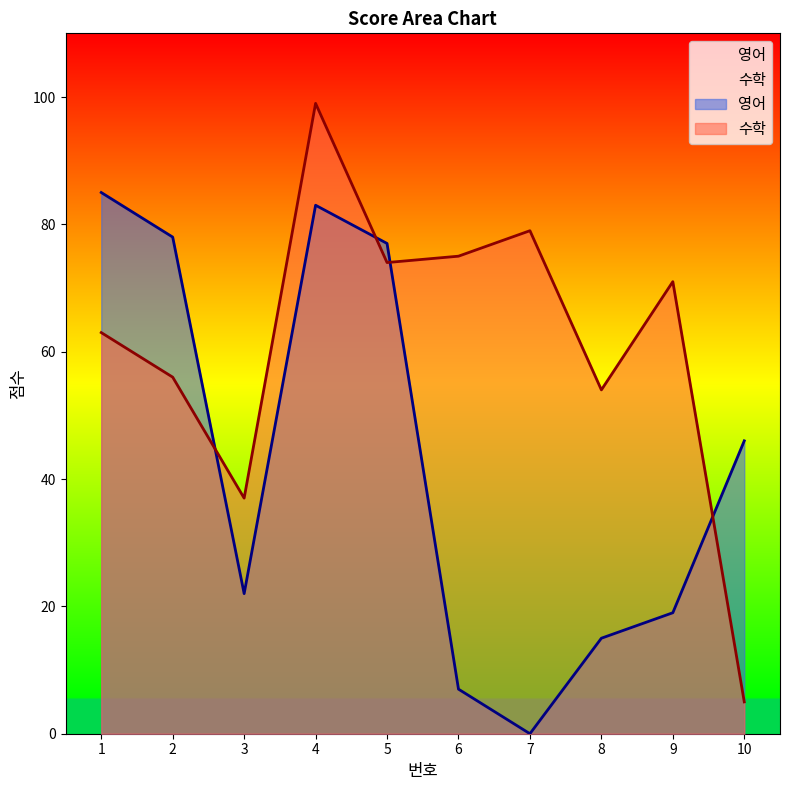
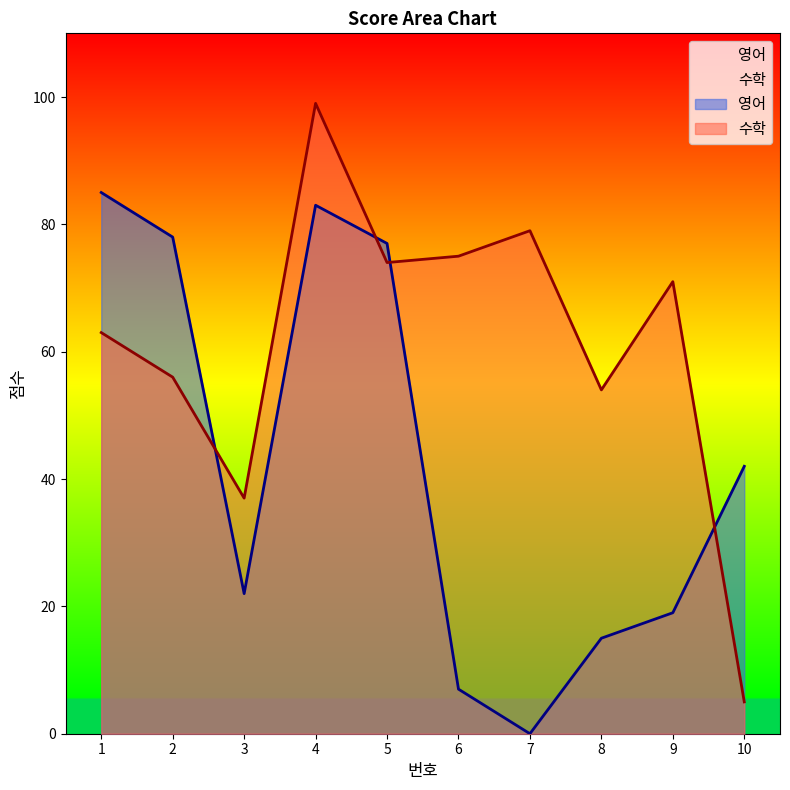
  {
    "영어": {
      "1": 85,
      "2": 78,
      "3": 22,
      "4": 83,
      "5": 77,
      "6": 7,
      "7": 0,
      "8": 15,
      "9": 19,
-     "10": 46
+     "10": 42
    },
    "수학": {
      "1": 63,
      "2": 56,
      "3": 37,
      "4": 99,
      "5": 74,
      "6": 75,
      "7": 79,
      "8": 54,
      "9": 71,
      "10": 5
    }
  }
